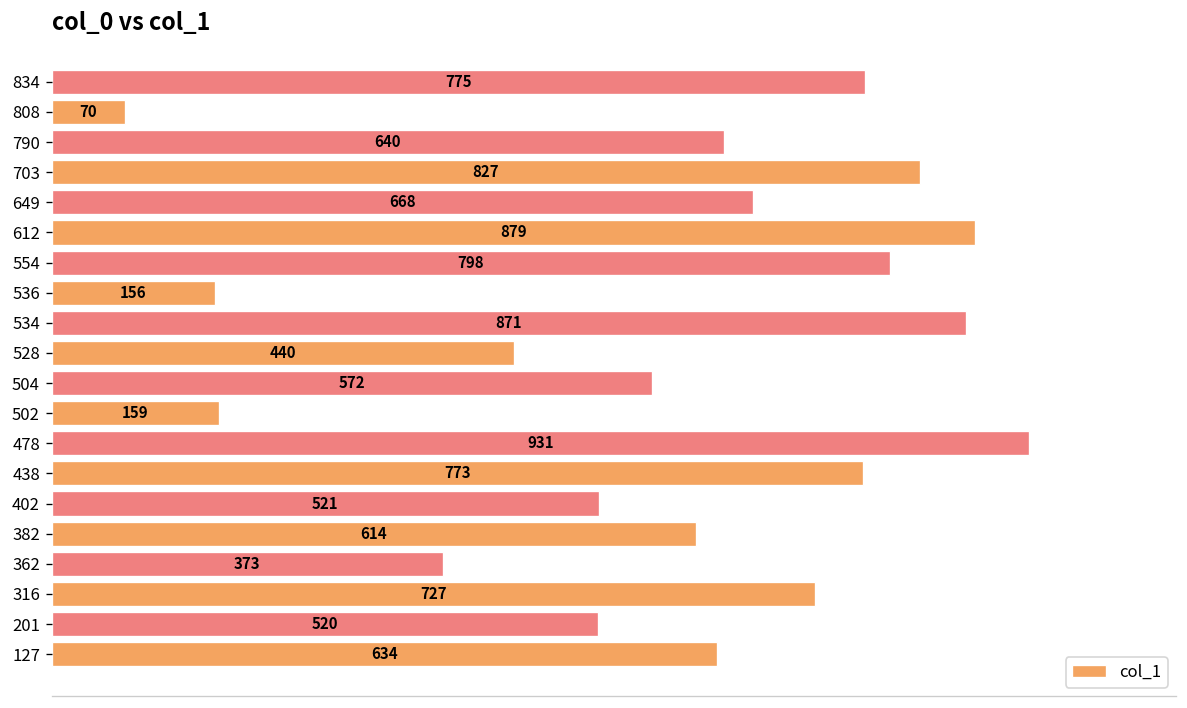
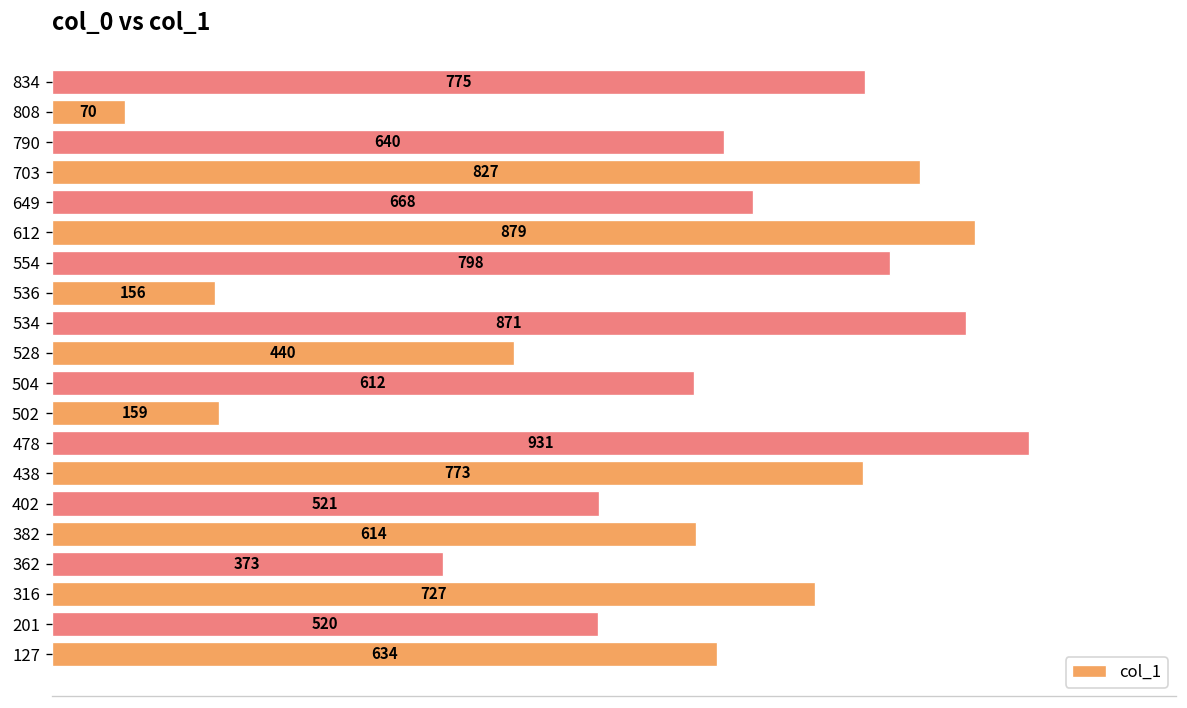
  {
    "834": 775,
    "808": 70,
    "790": 640,
    "703": 827,
    "649": 668,
    "612": 879,
    "554": 798,
    "536": 156,
    "534": 871,
    "528": 440,
-   "504": 572,
+   "504": 612,
    "502": 159,
    "478": 931,
    "438": 773,
    "402": 521,
    "382": 614,
    "362": 373,
    "316": 727,
    "201": 520,
    "127": 634
  }
